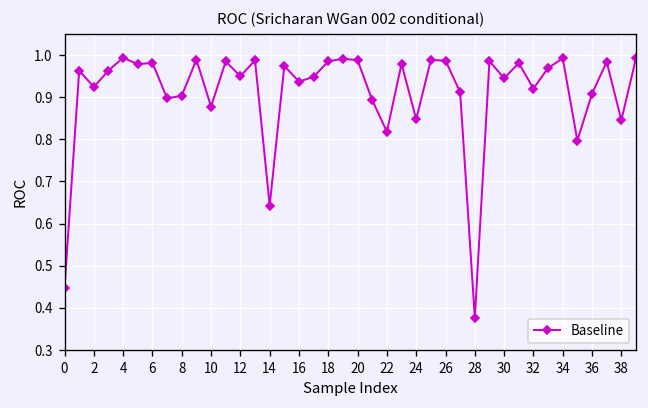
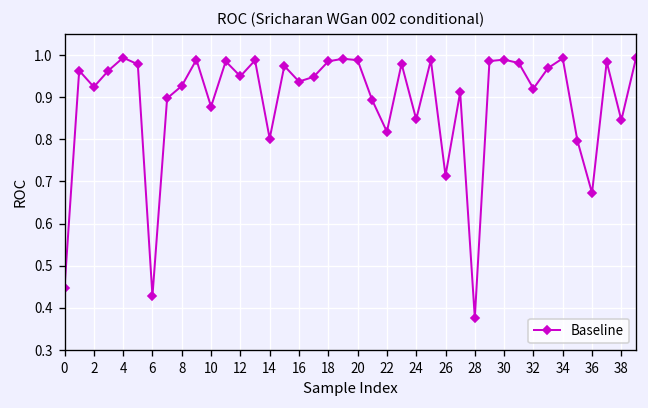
  {
    "0": 0.45,
    "2": 0.92,
    "4": 0.99,
-   "6": 0.98,
-   "8": 0.90,
+   "6": 0.43,
+   "8": 0.93,
    "10": 0.88,
    "12": 0.95,
-   "14": 0.64,
+   "14": 0.80,
    "16": 0.94,
    "18": 0.99,
    "20": 0.99,
    "22": 0.82,
    "24": 0.85,
-   "26": 0.99,
+   "26": 0.71,
    "28": 0.38,
-   "30": 0.95,
+   "30": 0.99,
    "32": 0.92,
    "34": 0.99,
-   "36": 0.91,
+   "36": 0.67,
    "38": 0.85
  }
